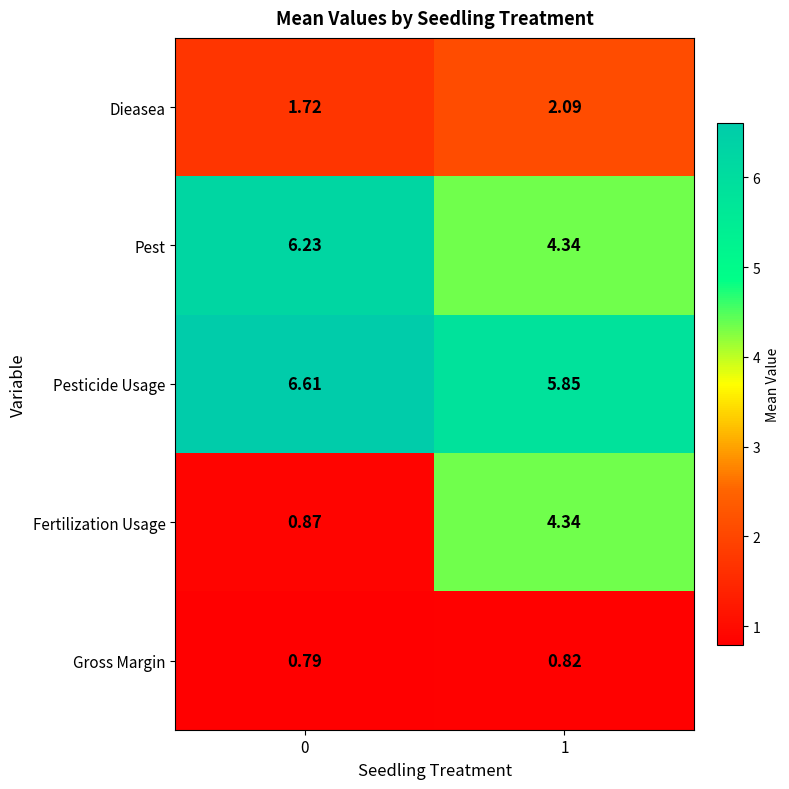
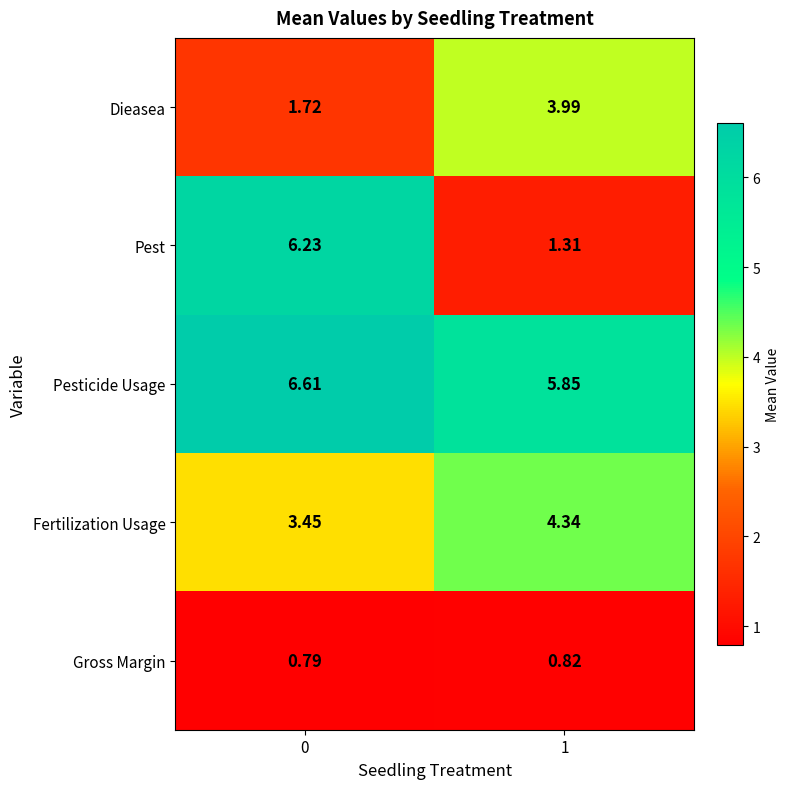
  {
    "Dieasea": {
      "0": 1.72,
-     "1": 2.09
+     "1": 3.99
    },
    "Pest": {
      "0": 6.23,
-     "1": 4.34
+     "1": 1.31
    },
    "Pesticide Usage": {
      "0": 6.61,
      "1": 5.85
    },
    "Fertilization Usage": {
-     "0": 0.87,
+     "0": 3.45,
      "1": 4.34
    },
    "Gross Margin": {
      "0": 0.79,
      "1": 0.82
    }
  }
